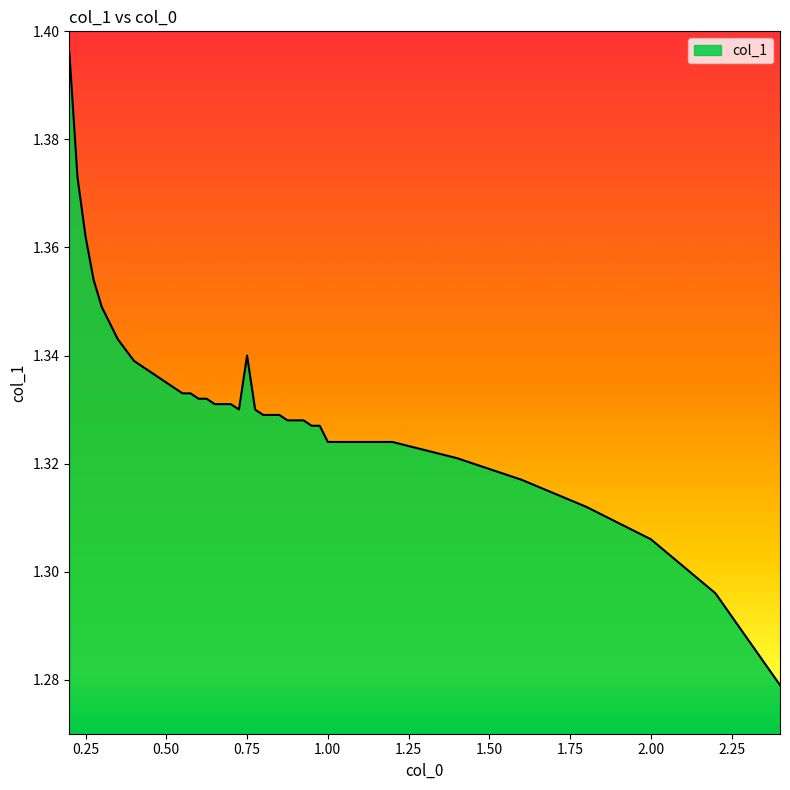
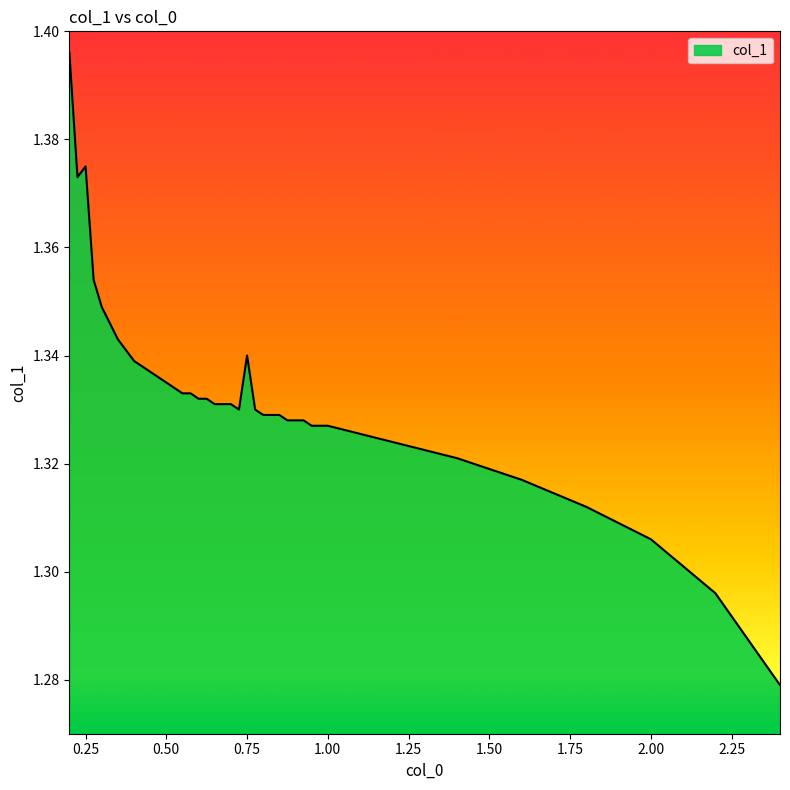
  {
-   "0.25": 1.362,
+   "0.25": 1.375,
    "0.50": 1.335,
    "0.75": 1.340,
-   "1.00": 1.324,
+   "1.00": 1.327,
    "2.00": 1.306
  }
